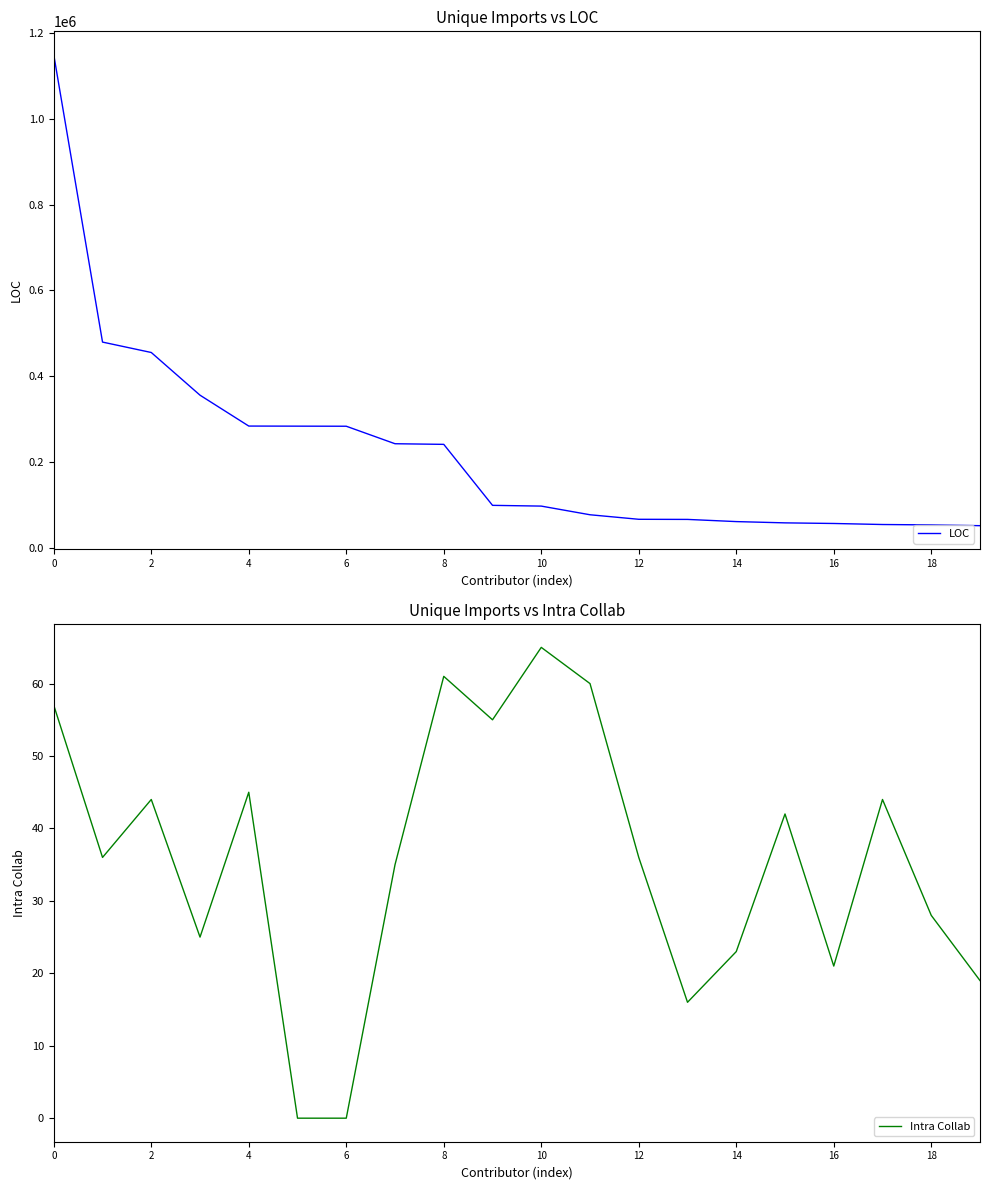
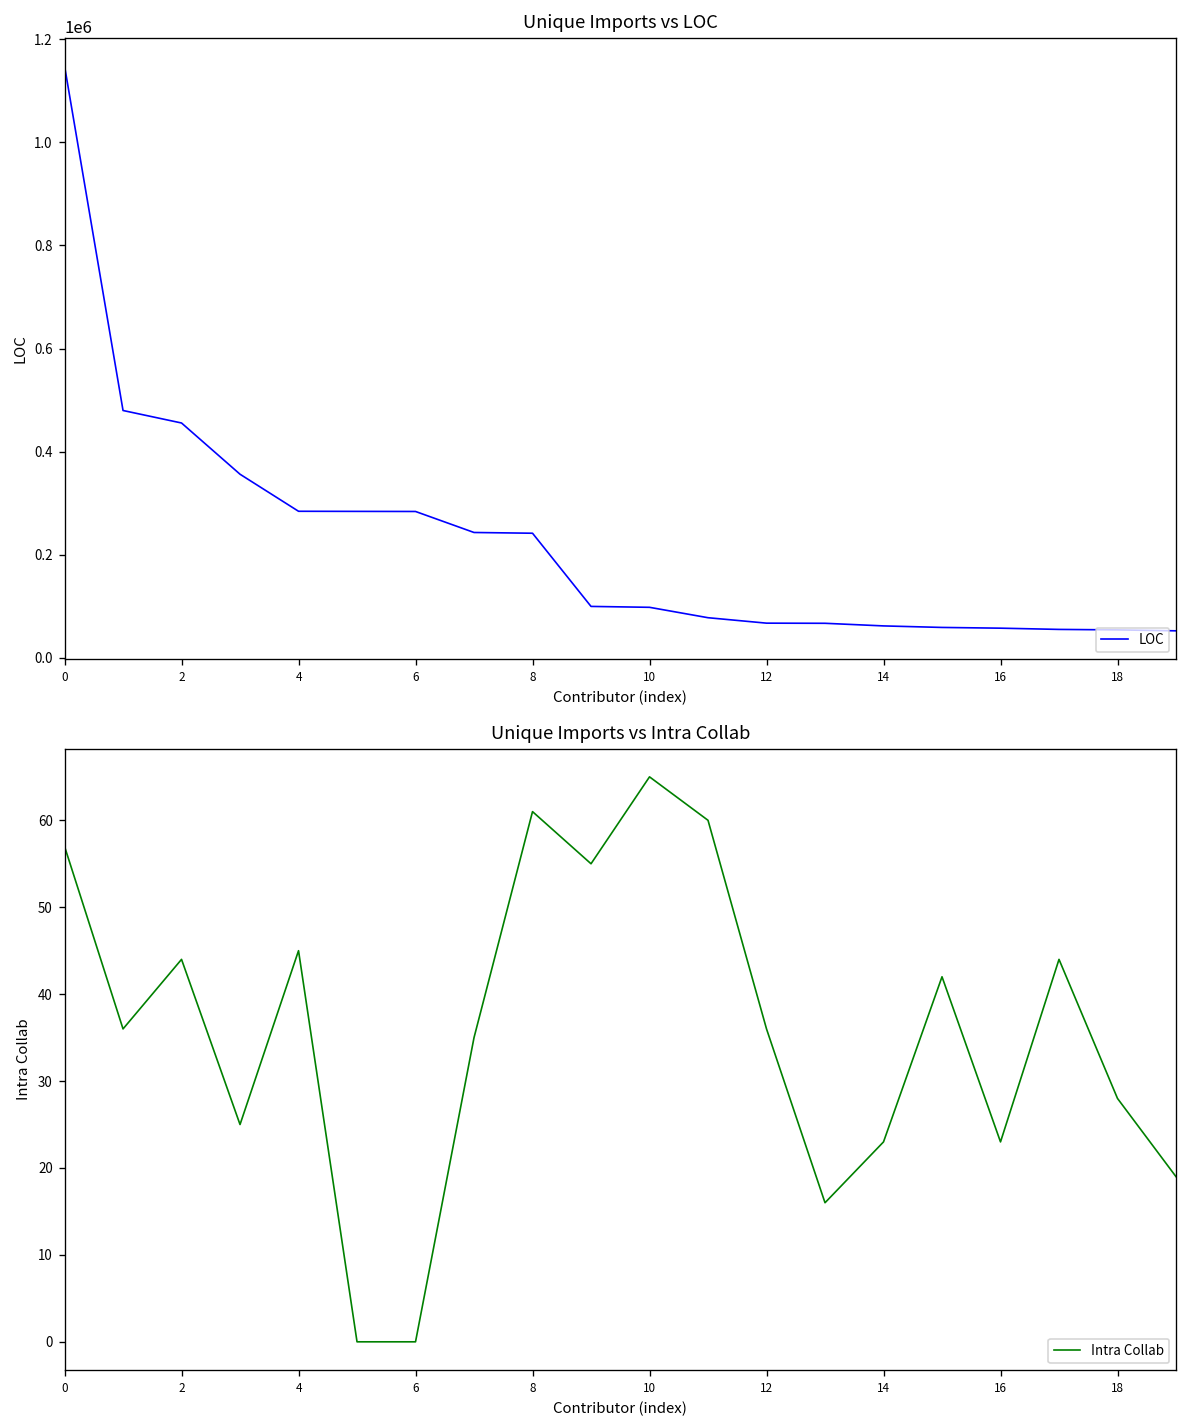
  {
    "Unique Imports vs LOC": {
      "0": 1150000,
      "2": 460000,
      "4": 280000,
      "6": 280000,
      "8": 240000,
      "10": 100000,
      "12": 70000,
      "14": 60000,
      "16": 60000
    },
    "Unique Imports vs Intra Collab": {
      "0": 57,
      "2": 44,
      "4": 45,
      "6": 0,
      "8": 61,
      "10": 65,
      "12": 36,
      "14": 23,
-     "16": 21,
+     "16": 23,
      "18": 28
    }
  }
